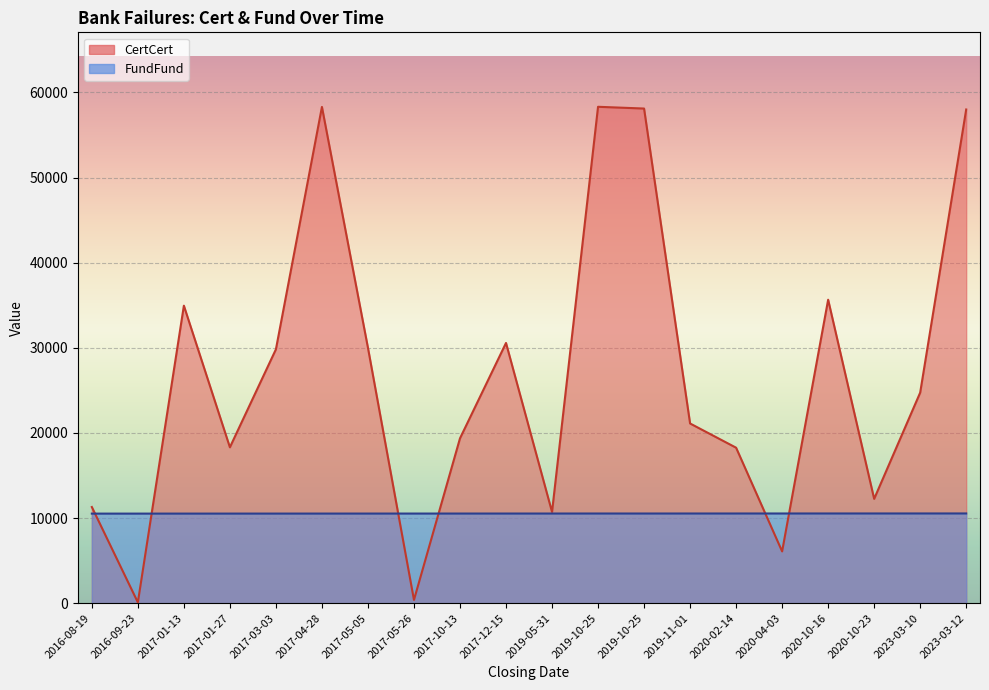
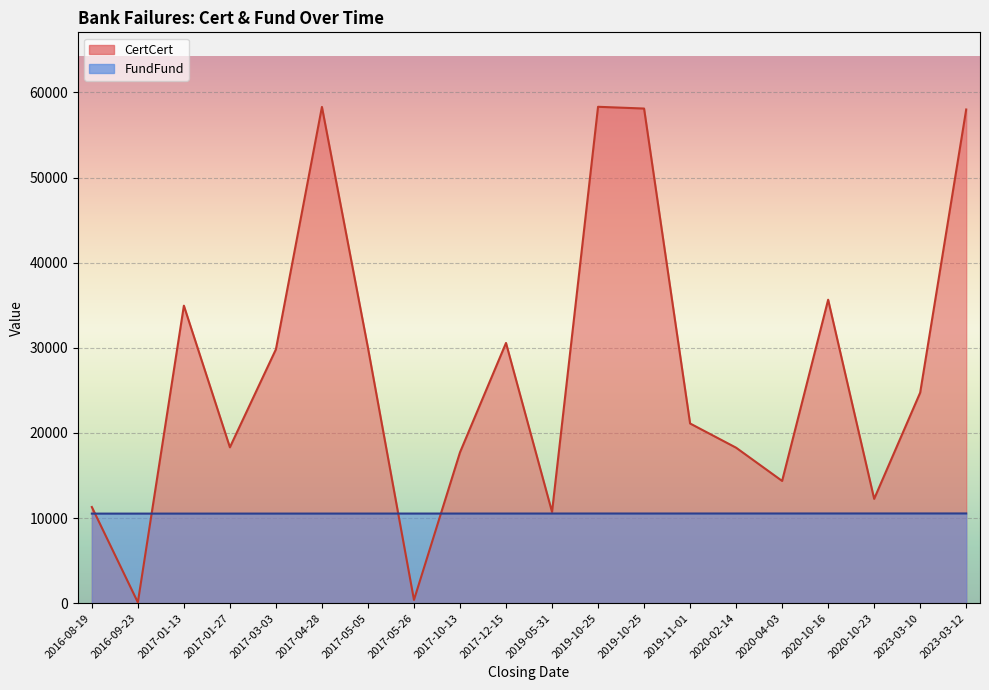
  {
    "CertCert": {
      "2016-08-19": 11000,
      "2016-09-23": 0,
      "2017-01-13": 35000,
      "2017-01-27": 18000,
      "2017-03-03": 30000,
      "2017-04-28": 58000,
      "2017-05-05": 30000,
      "2017-05-26": 0,
-     "2017-10-13": 19000,
+     "2017-10-13": 18000,
      "2017-12-15": 31000,
      "2019-11-01": 21000,
      "2020-02-14": 18000,
-     "2020-04-03": 6000,
+     "2020-04-03": 14000,
      "2020-10-16": 36000,
      "2020-10-23": 12000,
      "2023-03-10": 25000,
      "2023-03-12": 58000
    },
    "FundFund": {
      "2016-08-19": 11000,
      "2016-09-23": 11000,
      "2017-01-13": 11000,
      "2017-01-27": 11000,
      "2017-03-03": 11000,
      "2017-04-28": 11000,
      "2017-05-05": 11000,
      "2017-05-26": 11000,
      "2017-10-13": 11000,
      "2017-12-15": 11000,
      "2019-11-01": 11000,
      "2020-02-14": 11000,
      "2020-04-03": 11000,
      "2020-10-16": 11000,
      "2020-10-23": 11000,
      "2023-03-10": 11000,
      "2023-03-12": 11000
    }
  }
